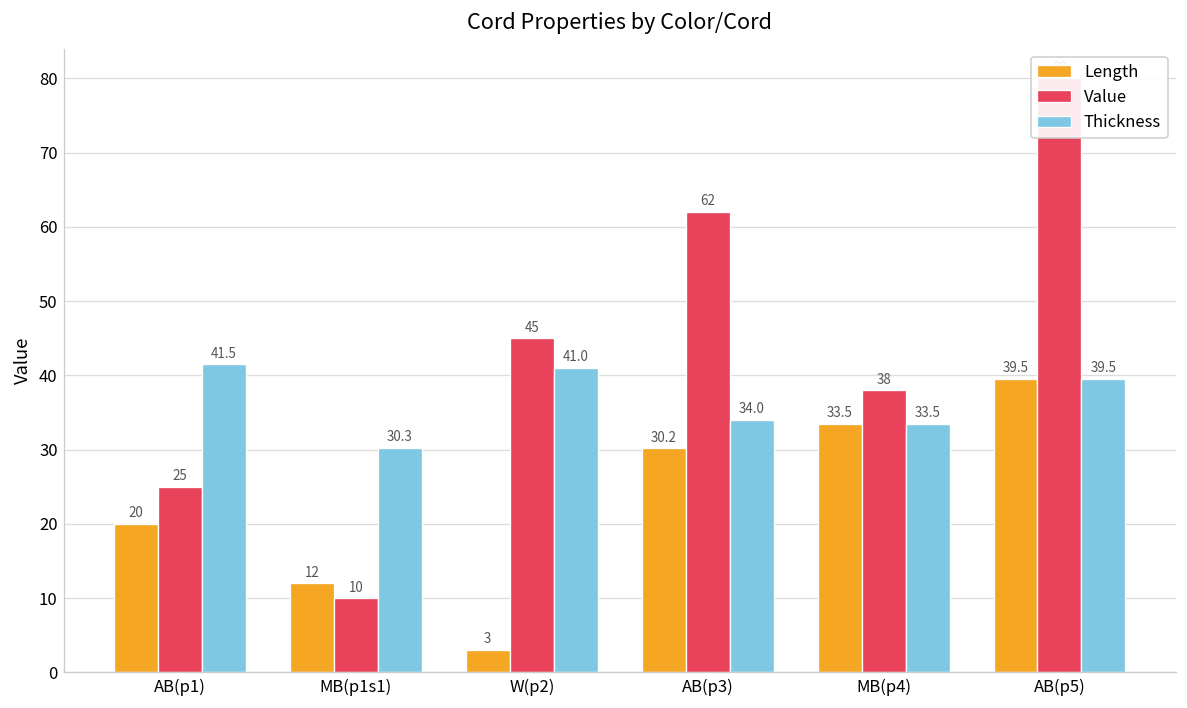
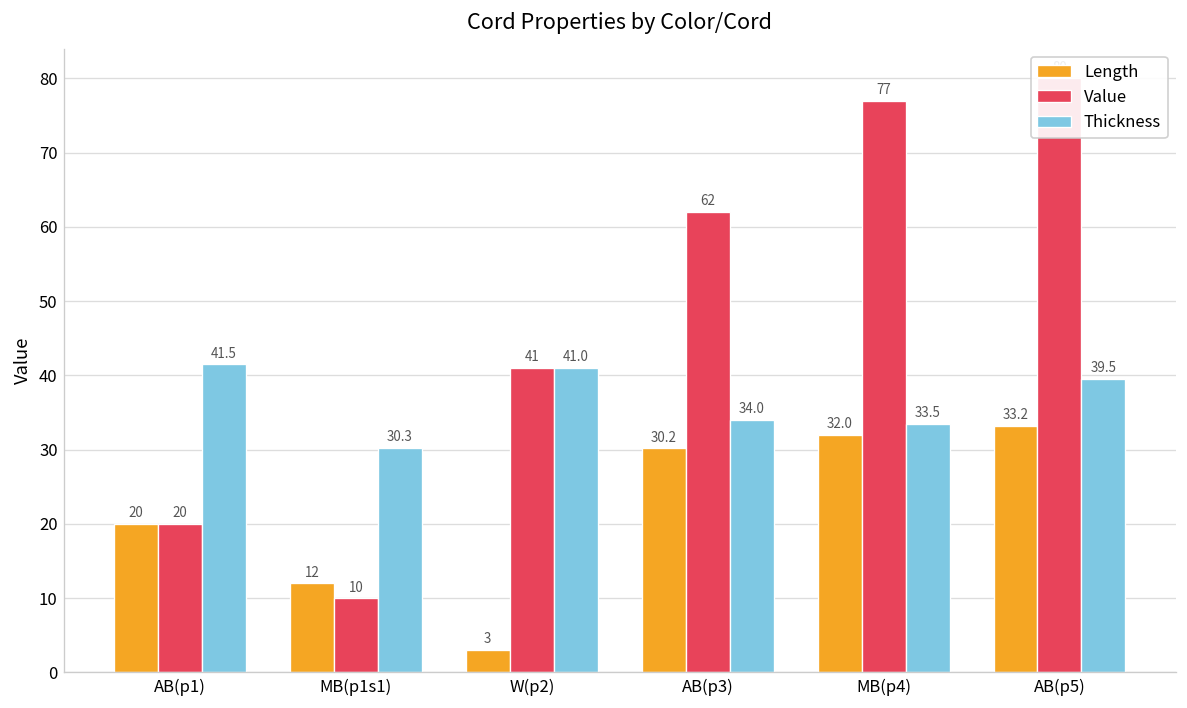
  {
    "Length": {
      "AB(p1)": 20,
      "MB(p1s1)": 12,
      "W(p2)": 3,
      "AB(p3)": 30.2,
-     "MB(p4)": 33.5,
-     "AB(p5)": 39.5
+     "MB(p4)": 32.0,
+     "AB(p5)": 33.2
    },
    "Value": {
-     "AB(p1)": 25,
+     "AB(p1)": 20,
      "MB(p1s1)": 10,
-     "W(p2)": 45,
+     "W(p2)": 41,
      "AB(p3)": 62,
-     "MB(p4)": 38
+     "MB(p4)": 77
    },
    "Thickness": {
      "AB(p1)": 41.5,
      "MB(p1s1)": 30.3,
      "W(p2)": 41.0,
      "AB(p3)": 34.0,
      "MB(p4)": 33.5,
      "AB(p5)": 39.5
    }
  }
